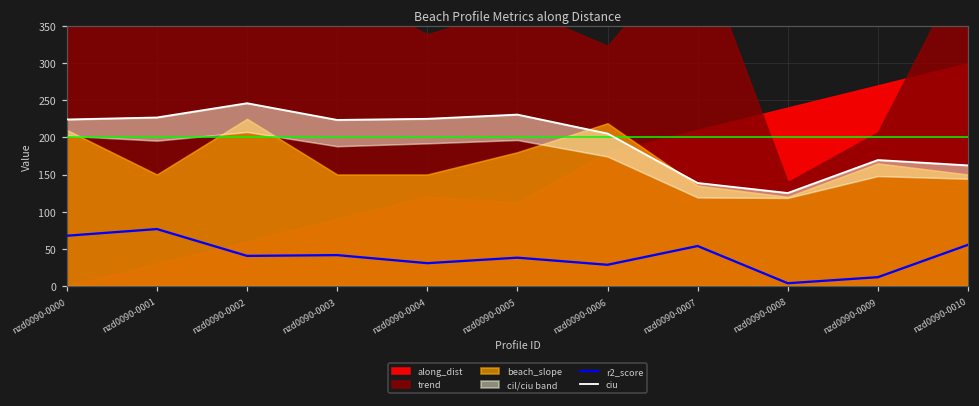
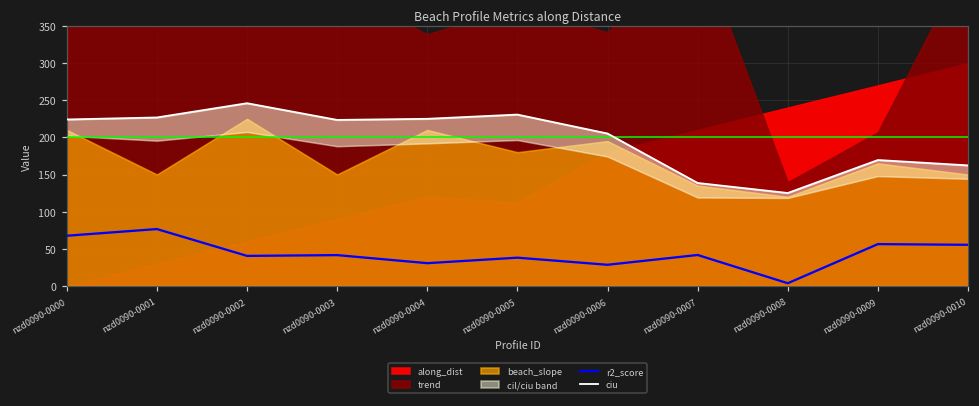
  {
    "r2_score": {
      "nzd0090-0000": 70,
      "nzd0090-0001": 80,
      "nzd0090-0002": 40,
      "nzd0090-0003": 40,
      "nzd0090-0004": 30,
      "nzd0090-0005": 40,
      "nzd0090-0006": 30,
-     "nzd0090-0007": 50,
+     "nzd0090-0007": 40,
      "nzd0090-0008": 0,
-     "nzd0090-0009": 10,
+     "nzd0090-0009": 60,
      "nzd0090-0010": 60
    },
    "along_dist": {
      "nzd0090-0000": 0,
      "nzd0090-0001": 30,
      "nzd0090-0002": 60,
      "nzd0090-0003": 90,
      "nzd0090-0004": 120,
      "nzd0090-0005": 110,
      "nzd0090-0006": 180,
      "nzd0090-0007": 210,
      "nzd0090-0008": 240,
      "nzd0090-0009": 270,
      "nzd0090-0010": 300
    },
    "cil/ciu band": {
      "nzd0090-0000": 220,
      "nzd0090-0001": 230,
      "nzd0090-0002": 250,
      "nzd0090-0003": 220,
      "nzd0090-0004": 230,
      "nzd0090-0005": 230,
      "nzd0090-0006": 210,
      "nzd0090-0008": 130,
      "nzd0090-0009": 170,
      "nzd0090-0010": 160
    },
    "trend": {
      "nzd0090-0004": 340,
-     "nzd0090-0006": 320,
+     "nzd0090-0006": 340,
      "nzd0090-0008": 140,
      "nzd0090-0009": 210
    },
    "beach_slope": {
      "nzd0090-0000": 210,
      "nzd0090-0001": 150,
      "nzd0090-0002": 230,
      "nzd0090-0003": 150,
-     "nzd0090-0004": 150,
+     "nzd0090-0004": 210,
      "nzd0090-0005": 180,
-     "nzd0090-0006": 220,
+     "nzd0090-0006": 200,
      "nzd0090-0008": 120,
      "nzd0090-0009": 170,
      "nzd0090-0010": 150
    }
  }
